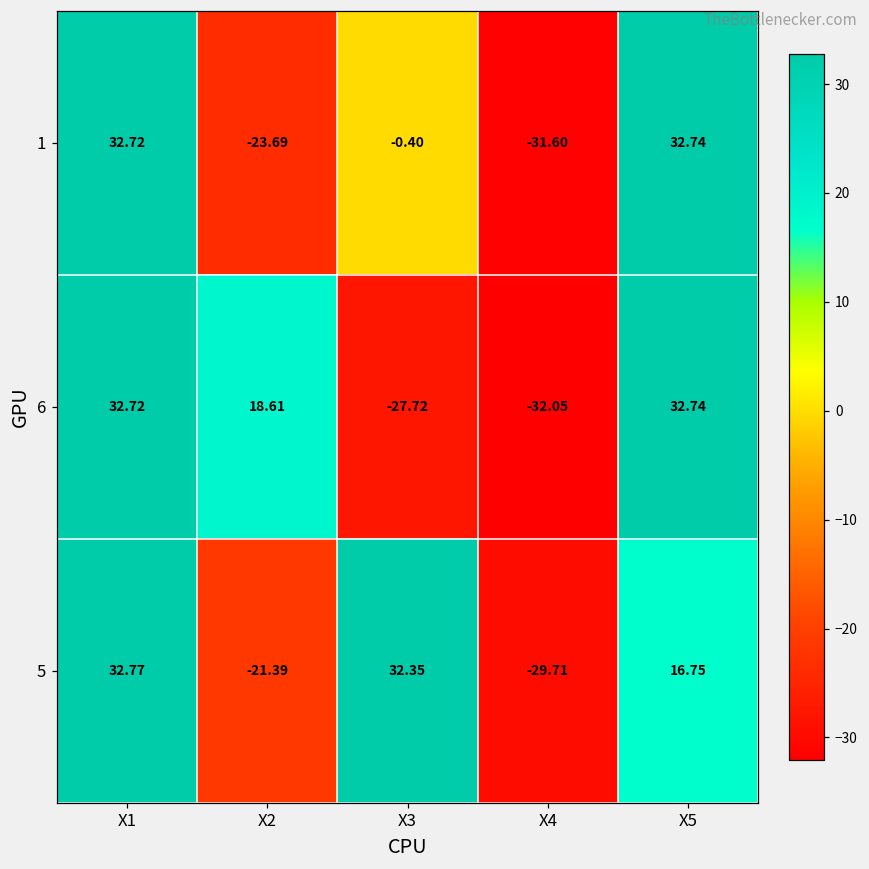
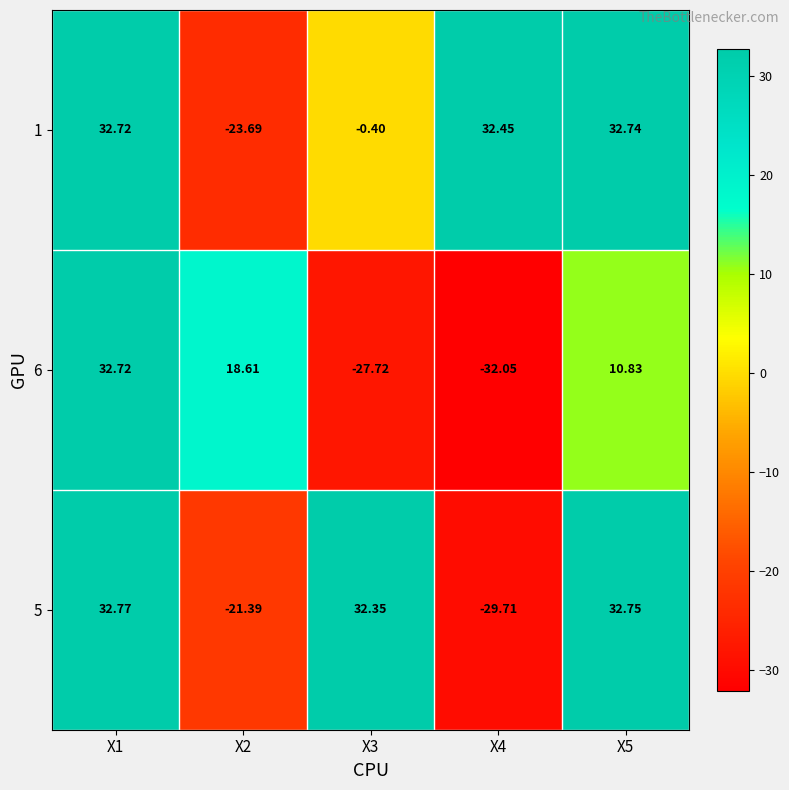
  {
    "1": {
      "X1": 32.72,
      "X2": -23.69,
      "X3": -0.40,
-     "X4": -31.60,
+     "X4": 32.45,
      "X5": 32.74
    },
    "6": {
      "X1": 32.72,
      "X2": 18.61,
      "X3": -27.72,
      "X4": -32.05,
-     "X5": 32.74
+     "X5": 10.83
    },
    "5": {
      "X1": 32.77,
      "X2": -21.39,
      "X3": 32.35,
      "X4": -29.71,
-     "X5": 16.75
+     "X5": 32.75
    }
  }
